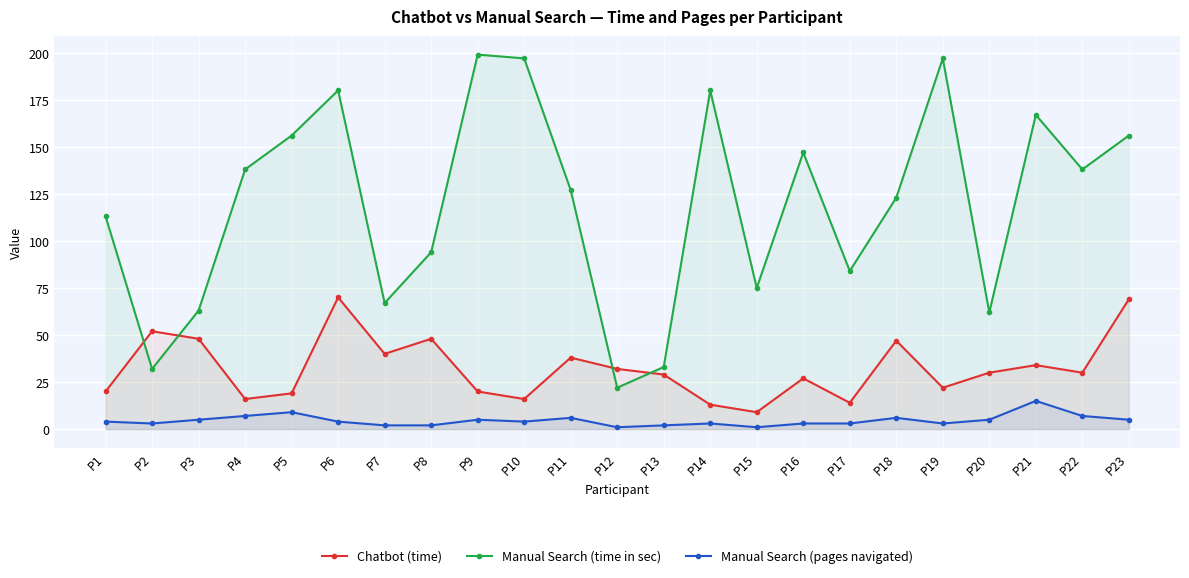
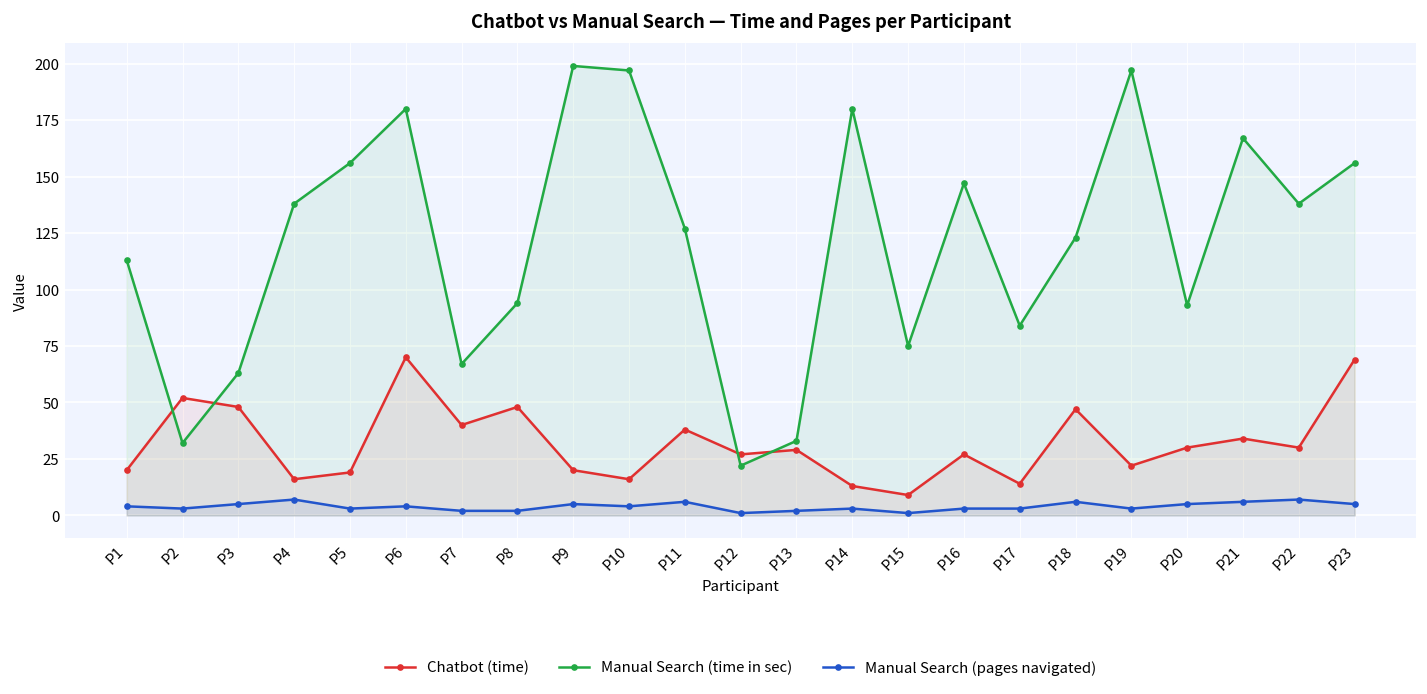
  {
    "Chatbot (time)": {
      "P1": 20,
      "P2": 52,
      "P3": 48,
      "P4": 16,
      "P5": 19,
      "P6": 70,
      "P7": 40,
      "P8": 48,
      "P9": 20,
      "P10": 16,
      "P11": 38,
-     "P12": 32,
+     "P12": 27,
      "P13": 29,
      "P14": 13,
      "P15": 9,
      "P16": 27,
      "P17": 14,
      "P18": 47,
      "P19": 22,
      "P20": 30,
      "P21": 34,
      "P22": 30,
      "P23": 69
    },
    "Manual Search (time in sec)": {
      "P1": 113,
      "P2": 32,
      "P3": 63,
      "P4": 138,
      "P5": 156,
      "P6": 180,
      "P7": 67,
      "P8": 94,
      "P9": 199,
      "P10": 197,
      "P11": 127,
      "P12": 22,
      "P13": 33,
      "P14": 180,
      "P15": 75,
      "P16": 147,
      "P17": 84,
      "P18": 123,
      "P19": 197,
-     "P20": 62,
+     "P20": 93,
      "P21": 167,
      "P22": 138,
      "P23": 156
    },
    "Manual Search (pages navigated)": {
      "P1": 4,
      "P2": 3,
      "P3": 5,
      "P4": 7,
-     "P5": 9,
+     "P5": 3,
      "P6": 4,
      "P7": 2,
      "P8": 2,
      "P9": 5,
      "P10": 4,
      "P11": 6,
      "P12": 1,
      "P13": 2,
      "P14": 3,
      "P15": 1,
      "P16": 3,
      "P17": 3,
      "P18": 6,
      "P19": 3,
      "P20": 5,
-     "P21": 15,
+     "P21": 6,
      "P22": 7,
      "P23": 5
    }
  }
